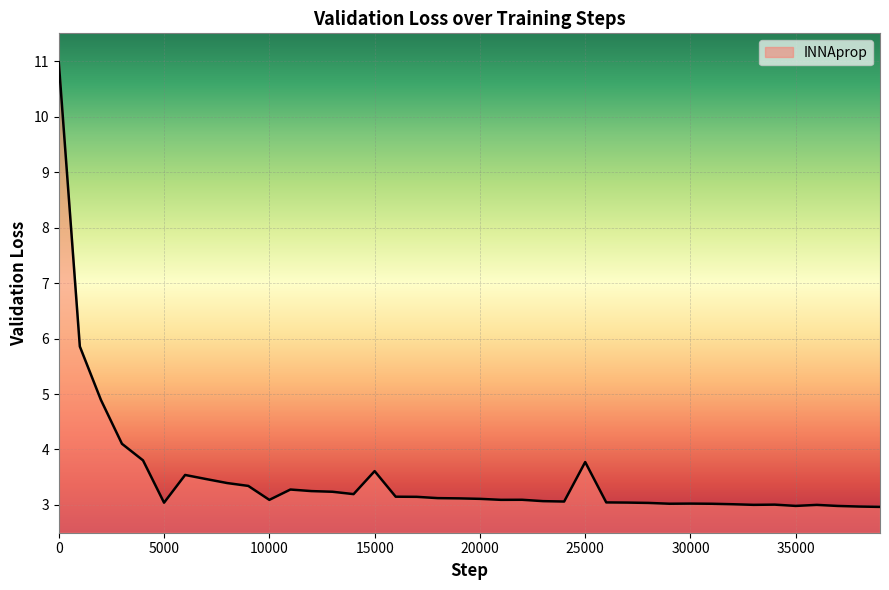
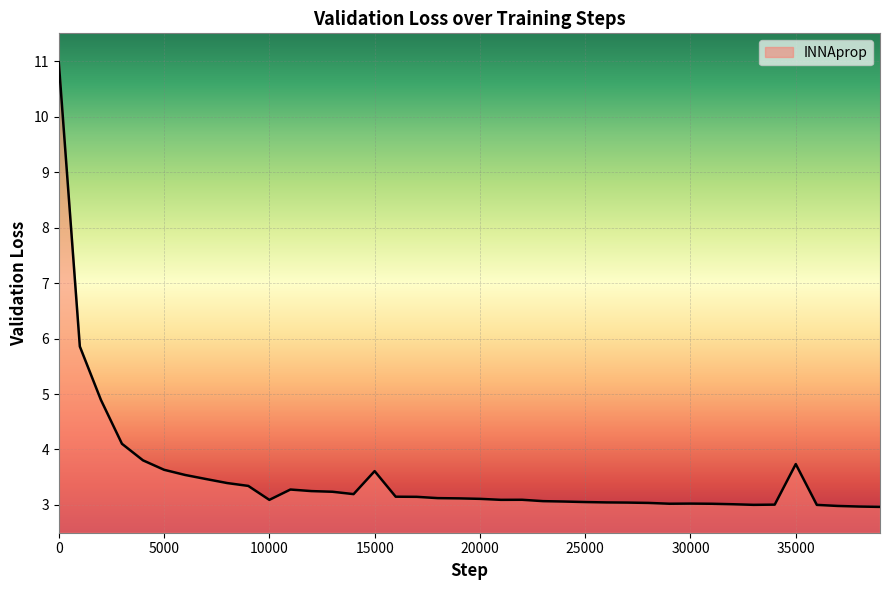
  {
    "0": 11.0,
-   "5000": 3.0,
+   "5000": 3.6,
    "10000": 3.1,
    "15000": 3.6,
    "20000": 3.1,
-   "25000": 3.8,
+   "25000": 3.1,
    "30000": 3.0,
-   "35000": 3.0
+   "35000": 3.7
  }
